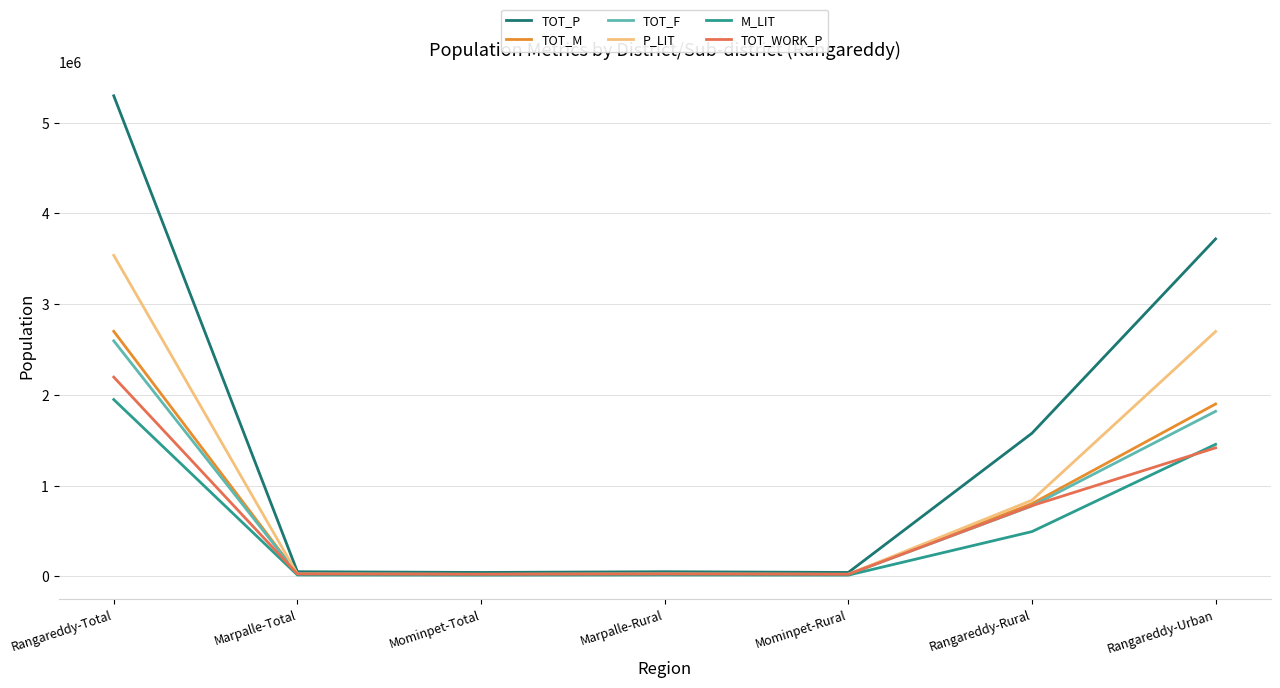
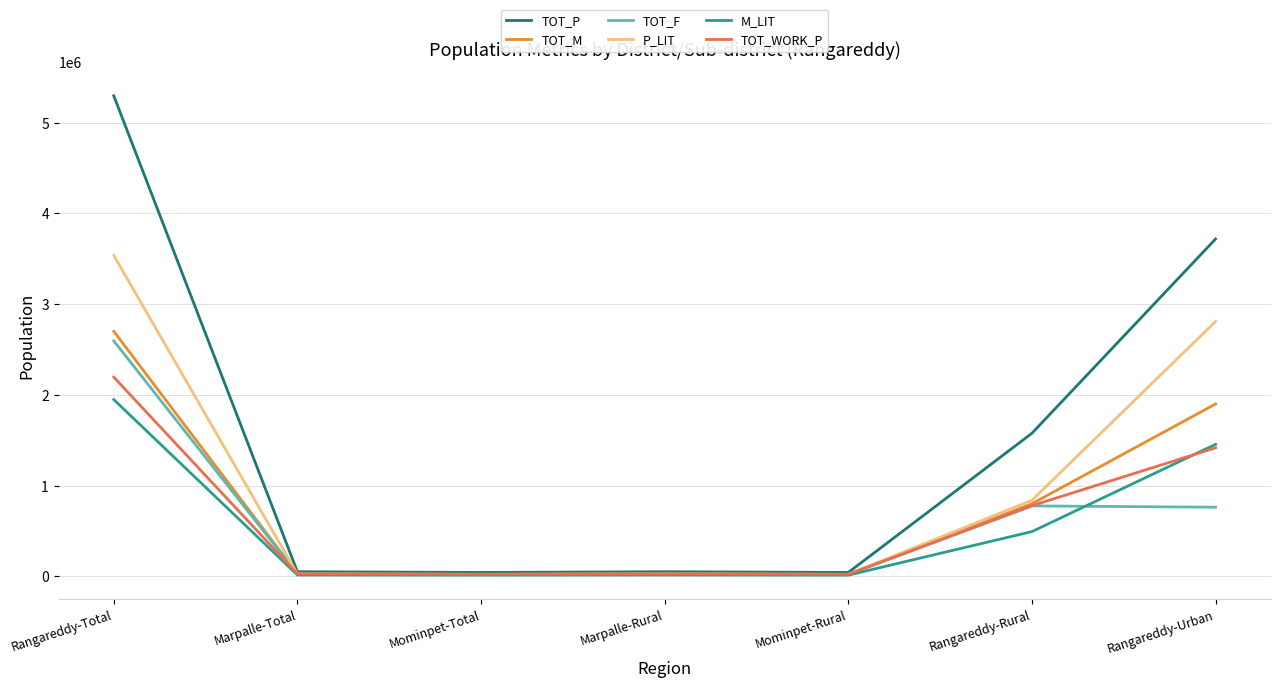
  {
    "TOT_F": {
      "Rangareddy-Total": 2600000,
-     "Rangareddy-Urban": 1800000
+     "Rangareddy-Urban": 800000
    },
    "P_LIT": {
      "Rangareddy-Total": 3500000,
      "Rangareddy-Rural": 800000,
-     "Rangareddy-Urban": 2700000
+     "Rangareddy-Urban": 2800000
    }
  }
